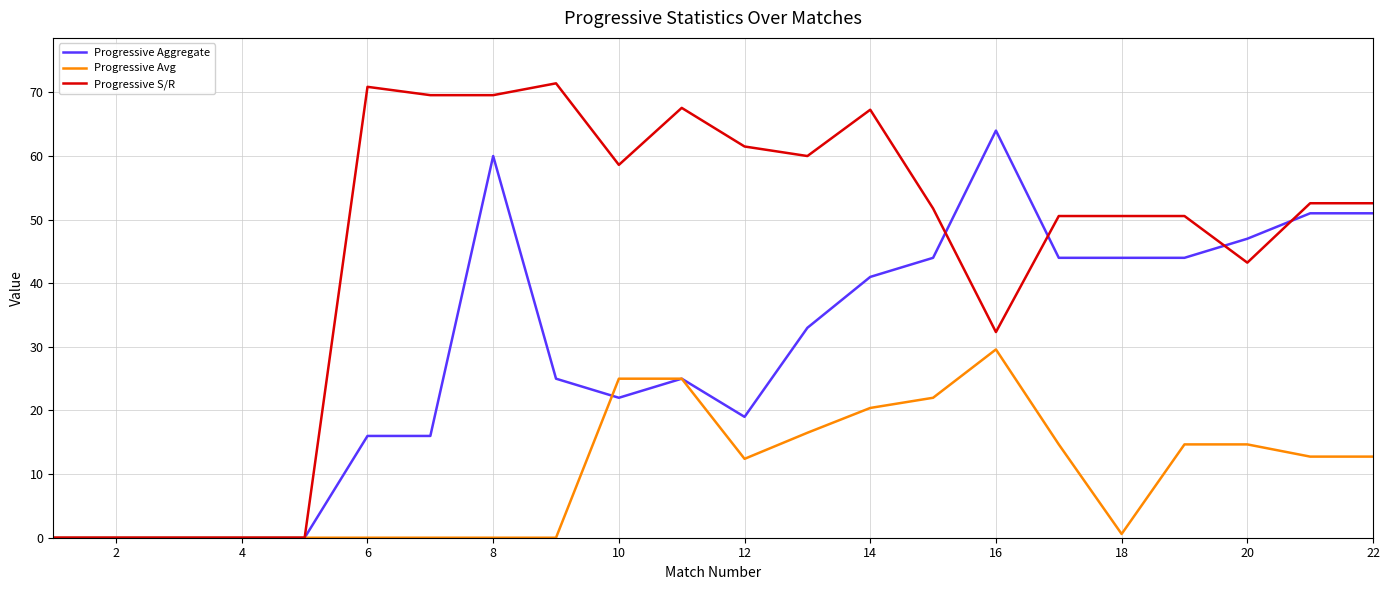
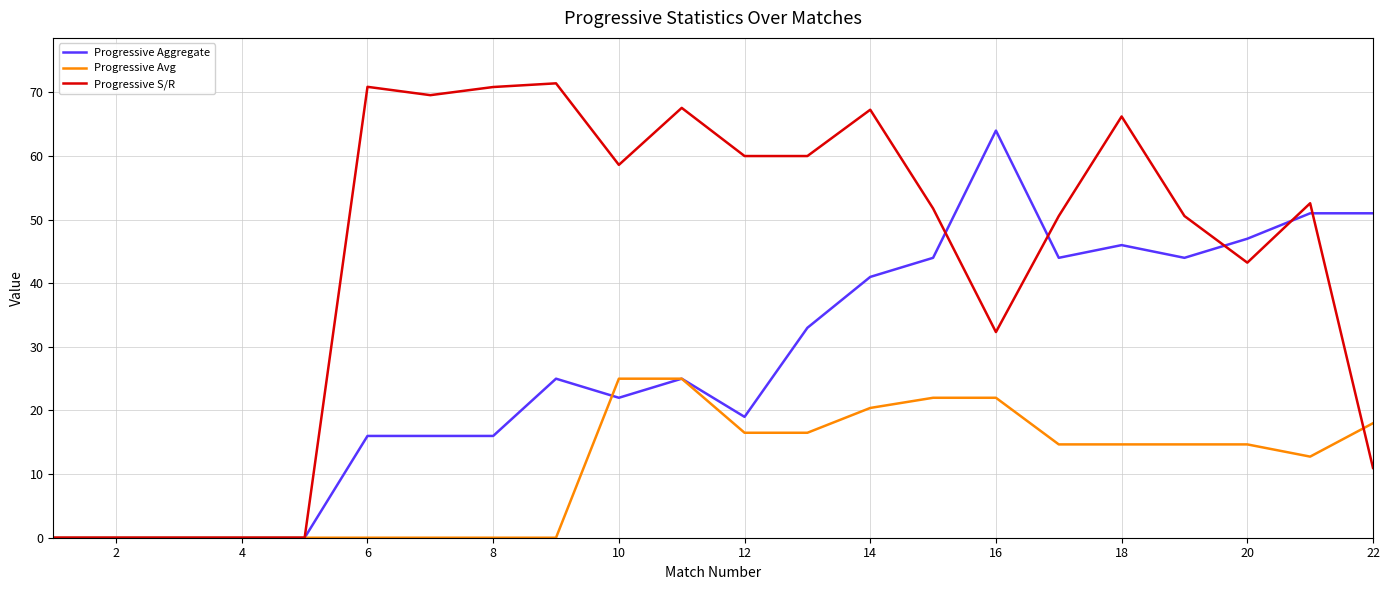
  {
    "Progressive Aggregate": {
      "6": 16,
-     "8": 60,
+     "8": 16,
      "10": 22,
      "12": 19,
      "14": 41,
      "16": 64,
-     "18": 44,
+     "18": 46,
      "20": 47,
      "22": 51
    },
    "Progressive Avg": {
      "6": 0,
      "8": 0,
      "10": 25,
-     "12": 12,
+     "12": 17,
      "14": 20,
-     "16": 30,
-     "18": 1,
+     "16": 22,
+     "18": 15,
      "20": 15,
-     "22": 13
+     "22": 18
    },
    "Progressive S/R": {
      "6": 71,
-     "8": 70,
+     "8": 71,
      "10": 59,
-     "12": 62,
+     "12": 60,
      "14": 67,
      "16": 32,
-     "18": 51,
+     "18": 66,
      "20": 43,
-     "22": 53
+     "22": 11
    }
  }
